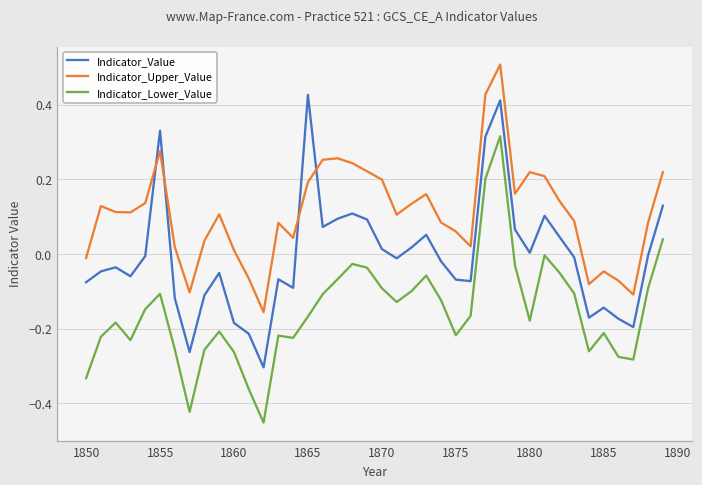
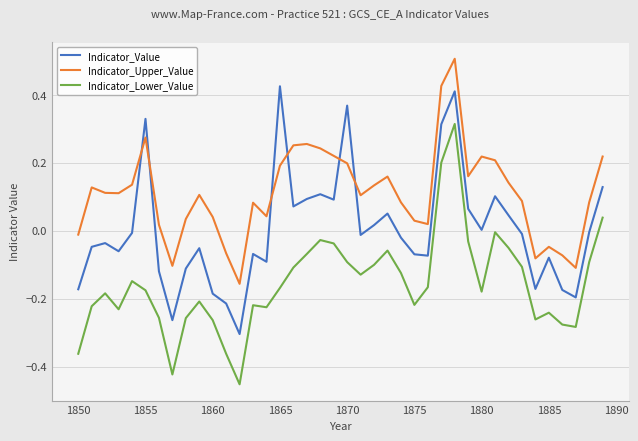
  {
    "Indicator_Value": {
-     "1850": -0.08,
+     "1850": -0.17,
      "1855": 0.33,
      "1860": -0.19,
      "1865": 0.43,
-     "1870": 0.01,
+     "1870": 0.37,
      "1875": -0.07,
      "1880": 0.00,
-     "1885": -0.14
+     "1885": -0.08
    },
    "Indicator_Upper_Value": {
      "1850": -0.01,
      "1855": 0.28,
-     "1860": 0.01,
+     "1860": 0.04,
      "1865": 0.19,
      "1870": 0.20,
-     "1875": 0.06,
+     "1875": 0.03,
      "1880": 0.22,
      "1885": -0.05
    },
    "Indicator_Lower_Value": {
-     "1850": -0.33,
-     "1855": -0.11,
+     "1850": -0.36,
+     "1855": -0.18,
      "1860": -0.26,
      "1865": -0.17,
      "1870": -0.09,
      "1875": -0.22,
      "1880": -0.18,
-     "1885": -0.21
+     "1885": -0.24
    }
  }
